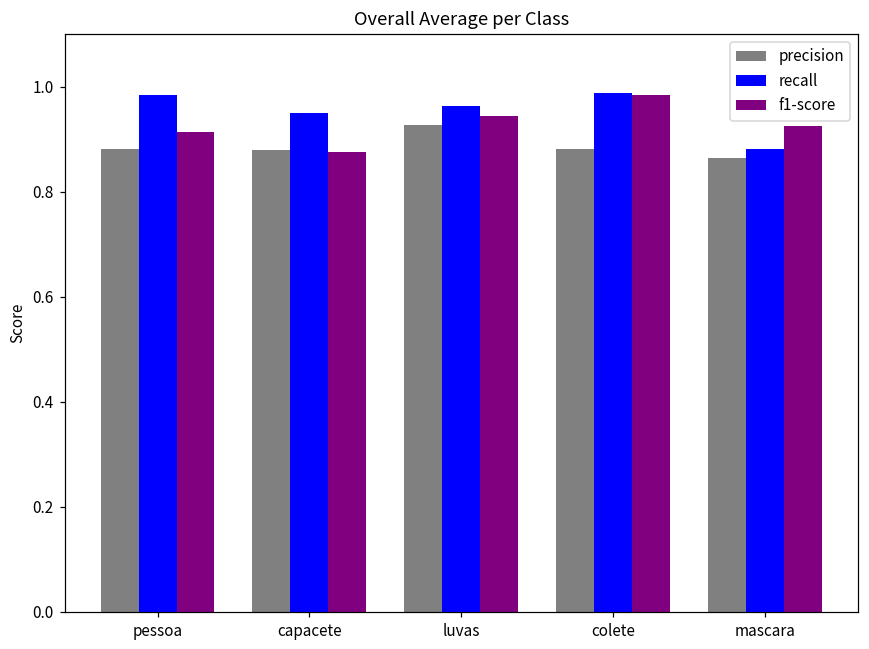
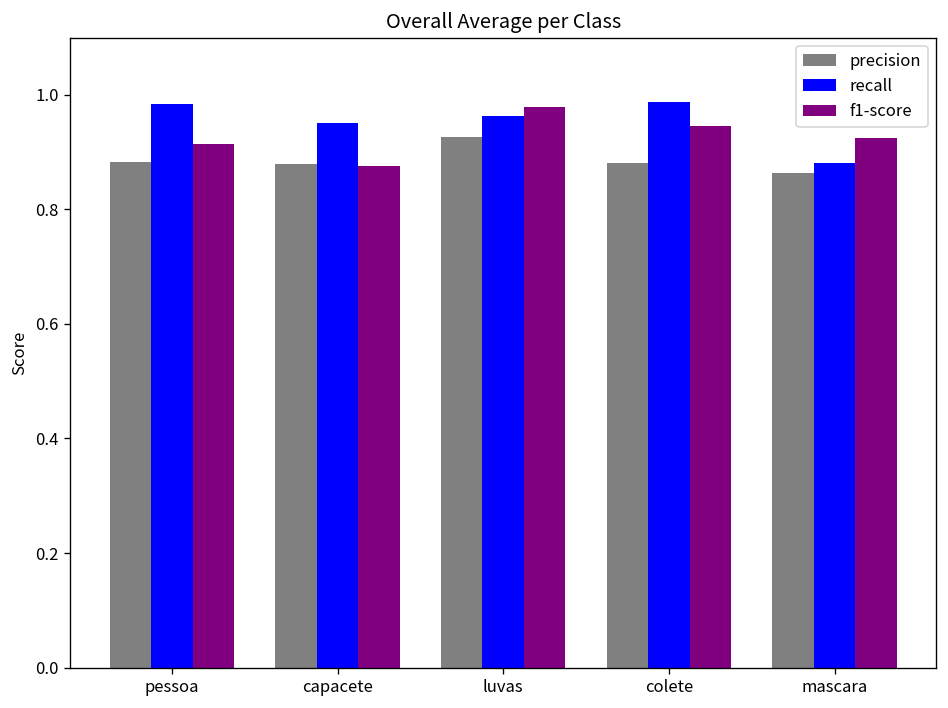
  {
    "precision": {
      "pessoa": 0.88,
      "capacete": 0.88,
      "luvas": 0.93,
      "colete": 0.88,
      "mascara": 0.86
    },
    "recall": {
      "pessoa": 0.98,
      "capacete": 0.95,
      "luvas": 0.96,
      "colete": 0.99,
      "mascara": 0.88
    },
    "f1-score": {
      "pessoa": 0.91,
      "capacete": 0.88,
-     "luvas": 0.95,
-     "colete": 0.99,
+     "luvas": 0.98,
+     "colete": 0.95,
      "mascara": 0.93
    }
  }
